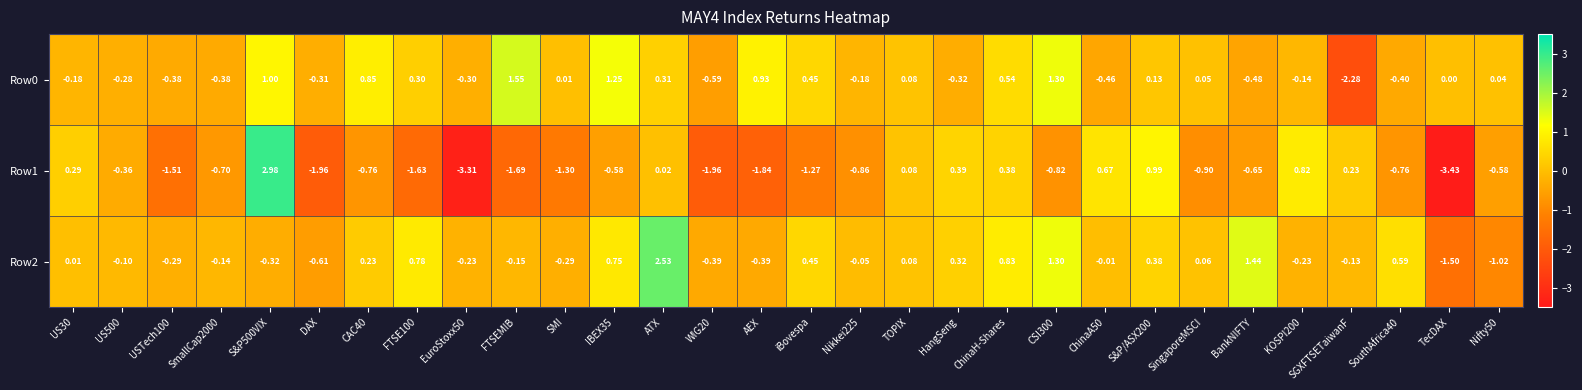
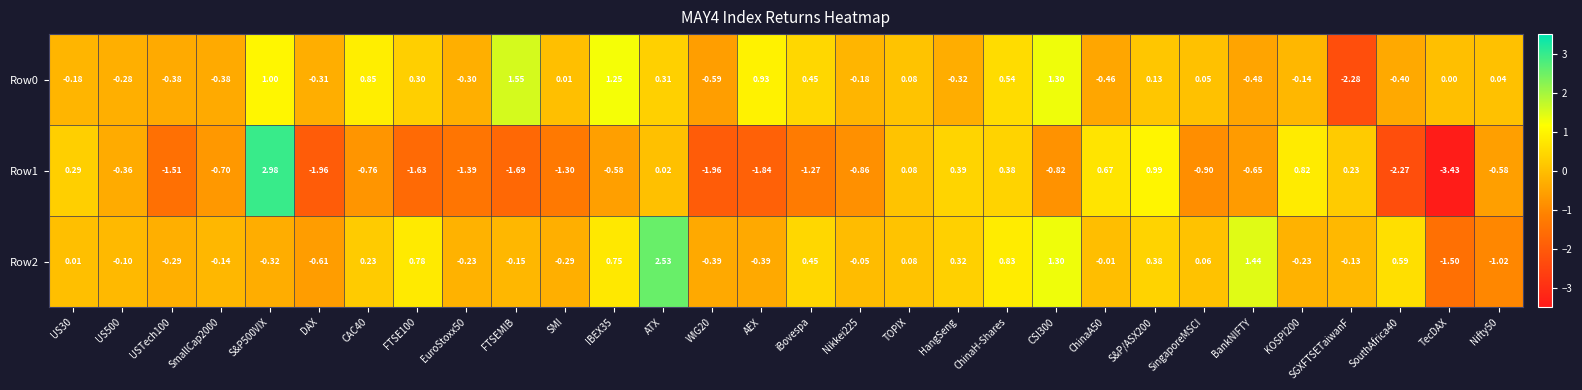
  {
    "Row0": {
      "US30": -0.18,
      "US500": -0.28,
      "USTech100": -0.38,
      "SmallCap2000": -0.38,
      "S&P500VIX": 1.00,
      "DAX": -0.31,
      "CAC40": 0.85,
      "FTSE100": 0.30,
      "EuroStoxx50": -0.30,
      "FTSEMIB": 1.55,
      "SMI": 0.01,
      "IBEX35": 1.25,
      "ATX": 0.31,
      "WIG20": -0.59,
      "AEX": 0.93,
      "iBovespa": 0.45,
      "Nikkei225": -0.18,
      "TOPIX": 0.08,
      "HangSeng": -0.32,
      "ChinaH-Shares": 0.54,
      "CSI300": 1.30,
      "ChinaA50": -0.46,
      "S&P/ASX200": 0.13,
      "SingaporeMSCI": 0.05,
      "BankNIFTY": -0.48,
      "KOSPI200": -0.14,
      "SGXFTSETaiwanF": -2.28,
      "SouthAfrica40": -0.40,
      "TecDAX": 0.00,
      "Nifty50": 0.04
    },
    "Row1": {
      "US30": 0.29,
      "US500": -0.36,
      "USTech100": -1.51,
      "SmallCap2000": -0.70,
      "S&P500VIX": 2.98,
      "DAX": -1.96,
      "CAC40": -0.76,
      "FTSE100": -1.63,
-     "EuroStoxx50": -3.31,
+     "EuroStoxx50": -1.39,
      "FTSEMIB": -1.69,
      "SMI": -1.30,
      "IBEX35": -0.58,
      "ATX": 0.02,
      "WIG20": -1.96,
      "AEX": -1.84,
      "iBovespa": -1.27,
      "Nikkei225": -0.86,
      "TOPIX": 0.08,
      "HangSeng": 0.39,
      "ChinaH-Shares": 0.38,
      "CSI300": -0.82,
      "ChinaA50": 0.67,
      "S&P/ASX200": 0.99,
      "SingaporeMSCI": -0.90,
      "BankNIFTY": -0.65,
      "KOSPI200": 0.82,
      "SGXFTSETaiwanF": 0.23,
-     "SouthAfrica40": -0.76,
+     "SouthAfrica40": -2.27,
      "TecDAX": -3.43,
      "Nifty50": -0.58
    },
    "Row2": {
      "US30": 0.01,
      "US500": -0.10,
      "USTech100": -0.29,
      "SmallCap2000": -0.14,
      "S&P500VIX": -0.32,
      "DAX": -0.61,
      "CAC40": 0.23,
      "FTSE100": 0.78,
      "EuroStoxx50": -0.23,
      "FTSEMIB": -0.15,
      "SMI": -0.29,
      "IBEX35": 0.75,
      "ATX": 2.53,
      "WIG20": -0.39,
      "AEX": -0.39,
      "iBovespa": 0.45,
      "Nikkei225": -0.05,
      "TOPIX": 0.08,
      "HangSeng": 0.32,
      "ChinaH-Shares": 0.83,
      "CSI300": 1.30,
      "ChinaA50": -0.01,
      "S&P/ASX200": 0.38,
      "SingaporeMSCI": 0.06,
      "BankNIFTY": 1.44,
      "KOSPI200": -0.23,
      "SGXFTSETaiwanF": -0.13,
      "SouthAfrica40": 0.59,
      "TecDAX": -1.50,
      "Nifty50": -1.02
    }
  }
